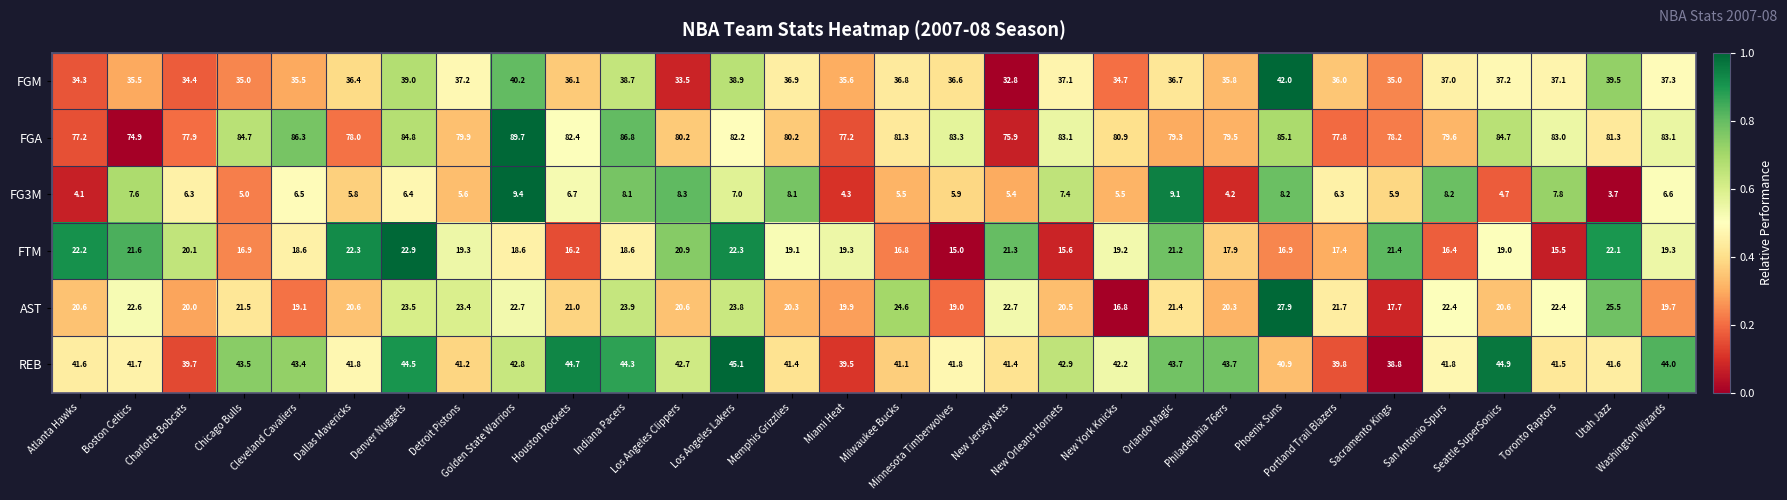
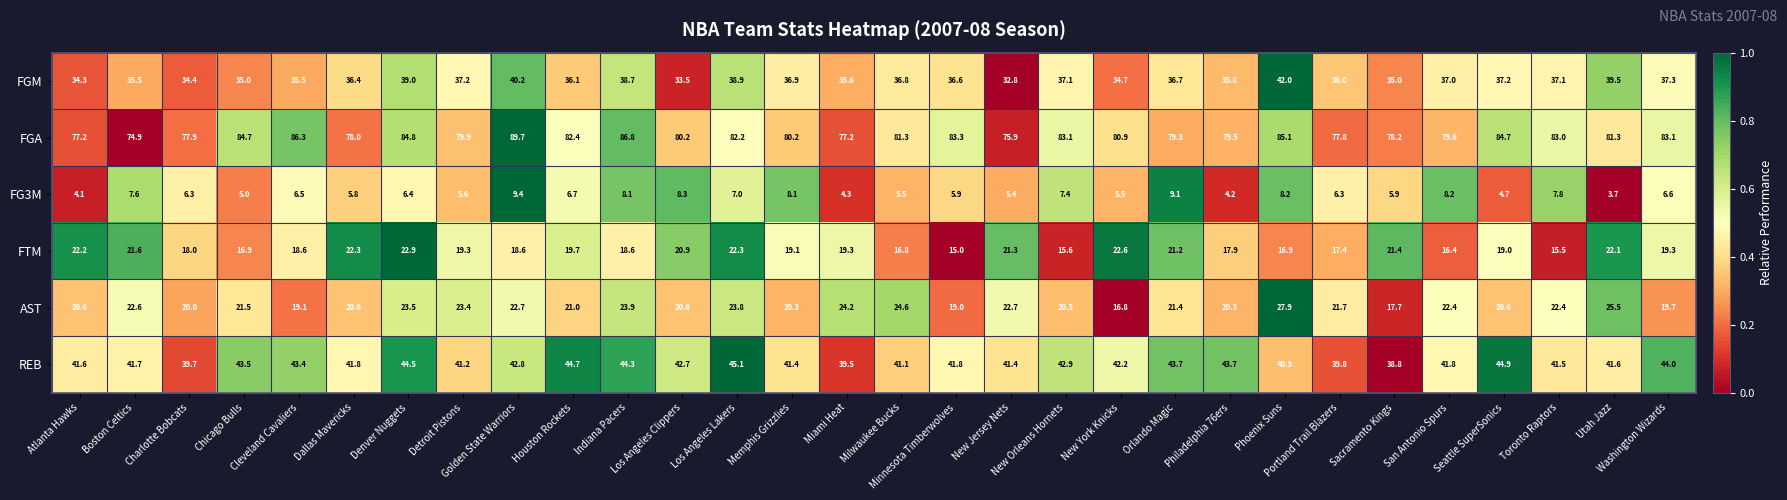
  {
    "FGM": {
      "Atlanta Hawks": 34.3,
      "Boston Celtics": 35.5,
      "Charlotte Bobcats": 34.4,
      "Chicago Bulls": 35.0,
      "Cleveland Cavaliers": 35.5,
      "Dallas Mavericks": 36.4,
      "Denver Nuggets": 39.0,
      "Detroit Pistons": 37.2,
      "Golden State Warriors": 40.2,
      "Houston Rockets": 36.1,
      "Indiana Pacers": 38.7,
      "Los Angeles Clippers": 33.5,
      "Los Angeles Lakers": 38.9,
      "Memphis Grizzlies": 36.9,
      "Miami Heat": 35.6,
      "Milwaukee Bucks": 36.8,
      "Minnesota Timberwolves": 36.6,
      "New Jersey Nets": 32.8,
      "New Orleans Hornets": 37.1,
      "New York Knicks": 34.7,
      "Orlando Magic": 36.7,
      "Philadelphia 76ers": 35.8,
      "Phoenix Suns": 42.0,
      "Portland Trail Blazers": 36.0,
      "Sacramento Kings": 35.0,
      "San Antonio Spurs": 37.0,
      "Seattle SuperSonics": 37.2,
      "Toronto Raptors": 37.1,
      "Utah Jazz": 39.5,
      "Washington Wizards": 37.3
    },
    "FGA": {
      "Atlanta Hawks": 77.2,
      "Boston Celtics": 74.9,
      "Charlotte Bobcats": 77.9,
      "Chicago Bulls": 84.7,
      "Cleveland Cavaliers": 86.3,
      "Dallas Mavericks": 78.0,
      "Denver Nuggets": 84.8,
      "Detroit Pistons": 79.9,
      "Golden State Warriors": 89.7,
      "Houston Rockets": 82.4,
      "Indiana Pacers": 86.8,
      "Los Angeles Clippers": 80.2,
      "Los Angeles Lakers": 82.2,
      "Memphis Grizzlies": 80.2,
      "Miami Heat": 77.2,
      "Milwaukee Bucks": 81.3,
      "Minnesota Timberwolves": 83.3,
      "New Jersey Nets": 75.9,
      "New Orleans Hornets": 83.1,
      "New York Knicks": 80.9,
      "Orlando Magic": 79.3,
      "Philadelphia 76ers": 79.5,
      "Phoenix Suns": 85.1,
      "Portland Trail Blazers": 77.8,
      "Sacramento Kings": 78.2,
      "San Antonio Spurs": 79.6,
      "Seattle SuperSonics": 84.7,
      "Toronto Raptors": 83.0,
      "Utah Jazz": 81.3,
      "Washington Wizards": 83.1
    },
    "FG3M": {
      "Atlanta Hawks": 4.1,
      "Boston Celtics": 7.6,
      "Charlotte Bobcats": 6.3,
      "Chicago Bulls": 5.0,
      "Cleveland Cavaliers": 6.5,
      "Dallas Mavericks": 5.8,
      "Denver Nuggets": 6.4,
      "Detroit Pistons": 5.6,
      "Golden State Warriors": 9.4,
      "Houston Rockets": 6.7,
      "Indiana Pacers": 8.1,
      "Los Angeles Clippers": 8.3,
      "Los Angeles Lakers": 7.0,
      "Memphis Grizzlies": 8.1,
      "Miami Heat": 4.3,
      "Milwaukee Bucks": 5.5,
      "Minnesota Timberwolves": 5.9,
      "New Jersey Nets": 5.4,
      "New Orleans Hornets": 7.4,
      "New York Knicks": 5.5,
      "Orlando Magic": 9.1,
      "Philadelphia 76ers": 4.2,
      "Phoenix Suns": 8.2,
      "Portland Trail Blazers": 6.3,
      "Sacramento Kings": 5.9,
      "San Antonio Spurs": 8.2,
      "Seattle SuperSonics": 4.7,
      "Toronto Raptors": 7.8,
      "Utah Jazz": 3.7,
      "Washington Wizards": 6.6
    },
    "FTM": {
      "Atlanta Hawks": 22.2,
      "Boston Celtics": 21.6,
-     "Charlotte Bobcats": 20.1,
+     "Charlotte Bobcats": 18.0,
      "Chicago Bulls": 16.9,
      "Cleveland Cavaliers": 18.6,
      "Dallas Mavericks": 22.3,
      "Denver Nuggets": 22.9,
      "Detroit Pistons": 19.3,
      "Golden State Warriors": 18.6,
-     "Houston Rockets": 16.2,
+     "Houston Rockets": 19.7,
      "Indiana Pacers": 18.6,
      "Los Angeles Clippers": 20.9,
      "Los Angeles Lakers": 22.3,
      "Memphis Grizzlies": 19.1,
      "Miami Heat": 19.3,
      "Milwaukee Bucks": 16.8,
      "Minnesota Timberwolves": 15.0,
      "New Jersey Nets": 21.3,
      "New Orleans Hornets": 15.6,
-     "New York Knicks": 19.2,
+     "New York Knicks": 22.6,
      "Orlando Magic": 21.2,
      "Philadelphia 76ers": 17.9,
      "Phoenix Suns": 16.9,
      "Portland Trail Blazers": 17.4,
      "Sacramento Kings": 21.4,
      "San Antonio Spurs": 16.4,
      "Seattle SuperSonics": 19.0,
      "Toronto Raptors": 15.5,
      "Utah Jazz": 22.1,
      "Washington Wizards": 19.3
    },
    "AST": {
      "Atlanta Hawks": 20.6,
      "Boston Celtics": 22.6,
      "Charlotte Bobcats": 20.0,
      "Chicago Bulls": 21.5,
      "Cleveland Cavaliers": 19.1,
      "Dallas Mavericks": 20.6,
      "Denver Nuggets": 23.5,
      "Detroit Pistons": 23.4,
      "Golden State Warriors": 22.7,
      "Houston Rockets": 21.0,
      "Indiana Pacers": 23.9,
      "Los Angeles Clippers": 20.6,
      "Los Angeles Lakers": 23.8,
      "Memphis Grizzlies": 20.3,
-     "Miami Heat": 19.9,
+     "Miami Heat": 24.2,
      "Milwaukee Bucks": 24.6,
      "Minnesota Timberwolves": 19.0,
      "New Jersey Nets": 22.7,
      "New Orleans Hornets": 20.5,
      "New York Knicks": 16.8,
      "Orlando Magic": 21.4,
      "Philadelphia 76ers": 20.3,
      "Phoenix Suns": 27.9,
      "Portland Trail Blazers": 21.7,
      "Sacramento Kings": 17.7,
      "San Antonio Spurs": 22.4,
      "Seattle SuperSonics": 20.6,
      "Toronto Raptors": 22.4,
      "Utah Jazz": 25.5,
      "Washington Wizards": 19.7
    },
    "REB": {
      "Atlanta Hawks": 41.6,
      "Boston Celtics": 41.7,
      "Charlotte Bobcats": 39.7,
      "Chicago Bulls": 43.5,
      "Cleveland Cavaliers": 43.4,
      "Dallas Mavericks": 41.8,
      "Denver Nuggets": 44.5,
      "Detroit Pistons": 41.2,
      "Golden State Warriors": 42.8,
      "Houston Rockets": 44.7,
      "Indiana Pacers": 44.3,
      "Los Angeles Clippers": 42.7,
      "Los Angeles Lakers": 45.1,
      "Memphis Grizzlies": 41.4,
      "Miami Heat": 39.5,
      "Milwaukee Bucks": 41.1,
      "Minnesota Timberwolves": 41.8,
      "New Jersey Nets": 41.4,
      "New Orleans Hornets": 42.9,
      "New York Knicks": 42.2,
      "Orlando Magic": 43.7,
      "Philadelphia 76ers": 43.7,
      "Phoenix Suns": 40.9,
      "Portland Trail Blazers": 39.8,
      "Sacramento Kings": 38.8,
      "San Antonio Spurs": 41.8,
      "Seattle SuperSonics": 44.9,
      "Toronto Raptors": 41.5,
      "Utah Jazz": 41.6,
      "Washington Wizards": 44.0
    }
  }
